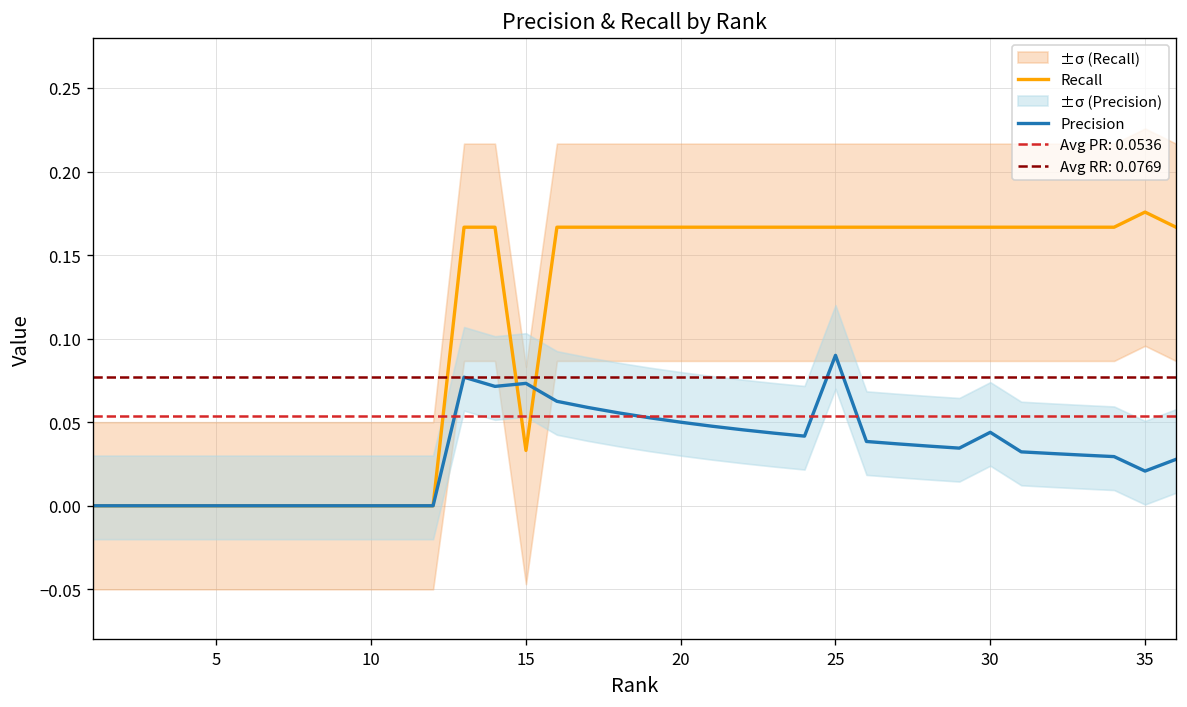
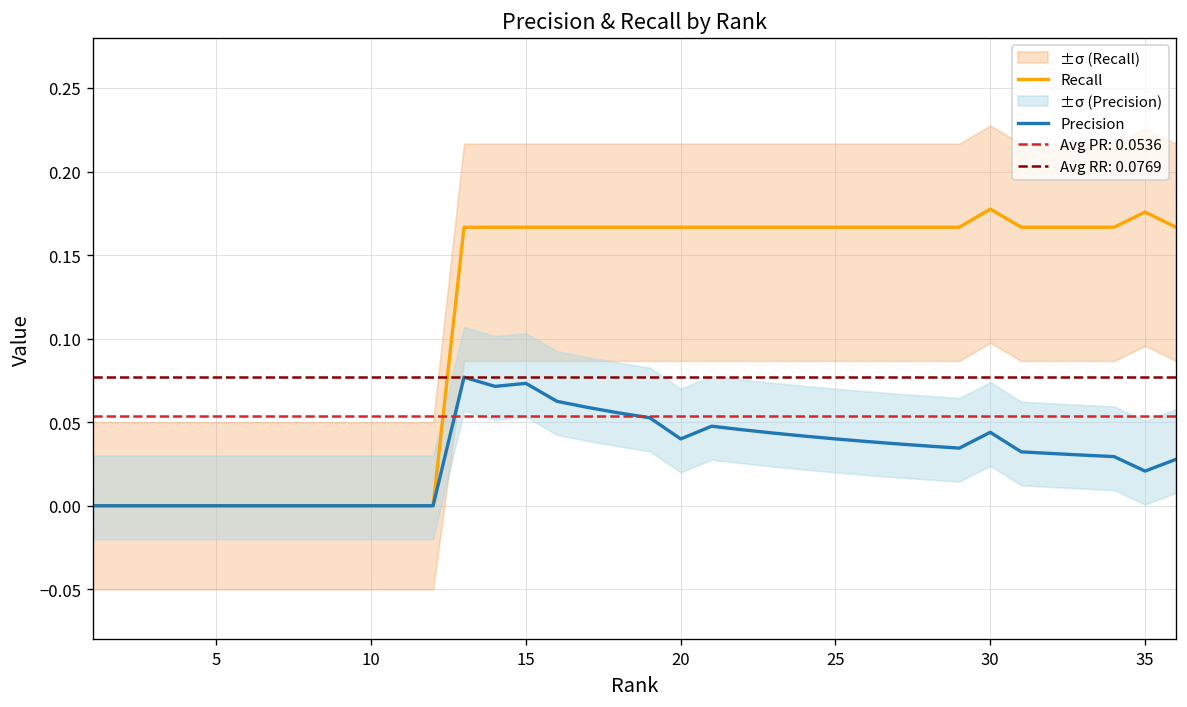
  {
    "Recall": {
-     "15": 0.033,
+     "15": 0.167,
      "20": 0.167,
      "25": 0.167,
-     "30": 0.167,
+     "30": 0.178,
      "35": 0.176
    },
    "Precision": {
      "15": 0.073,
-     "20": 0.05,
-     "25": 0.09,
+     "20": 0.04,
+     "25": 0.04,
      "30": 0.044,
      "35": 0.02
    }
  }
